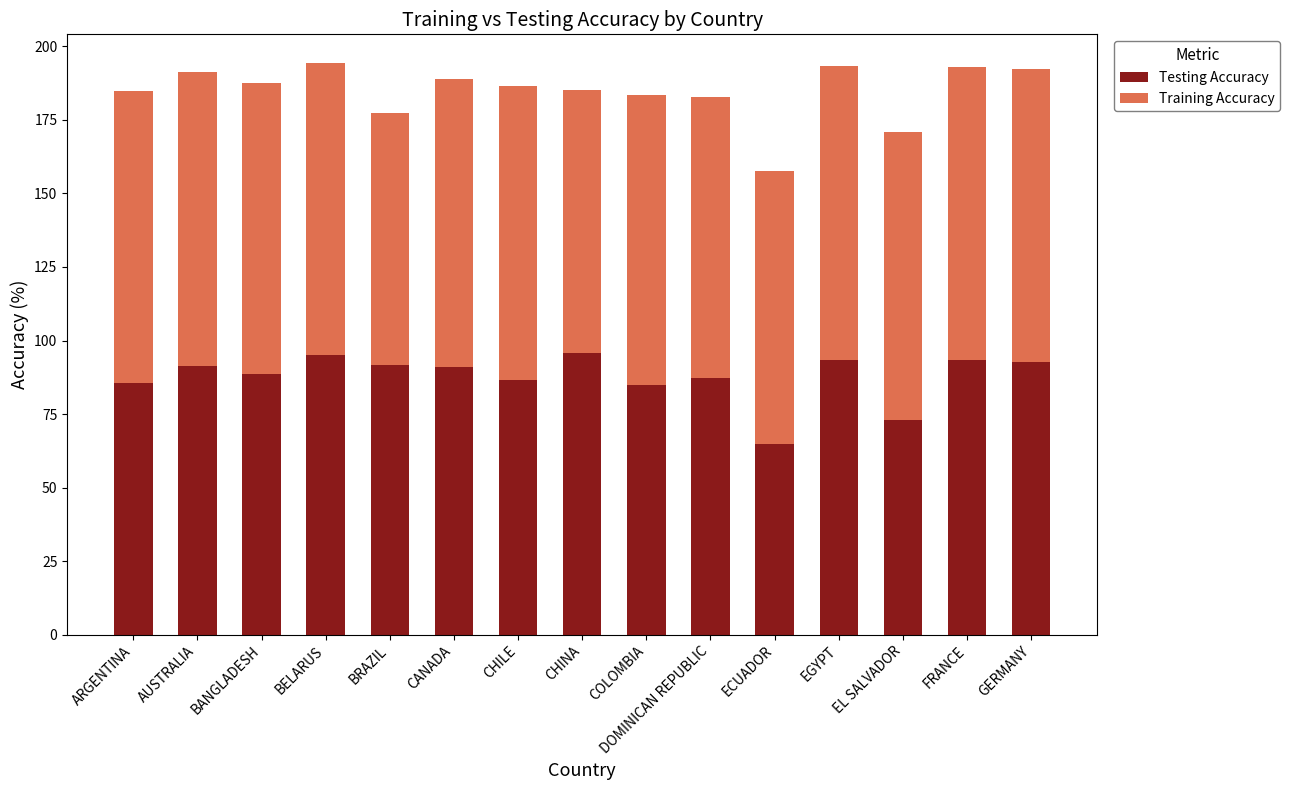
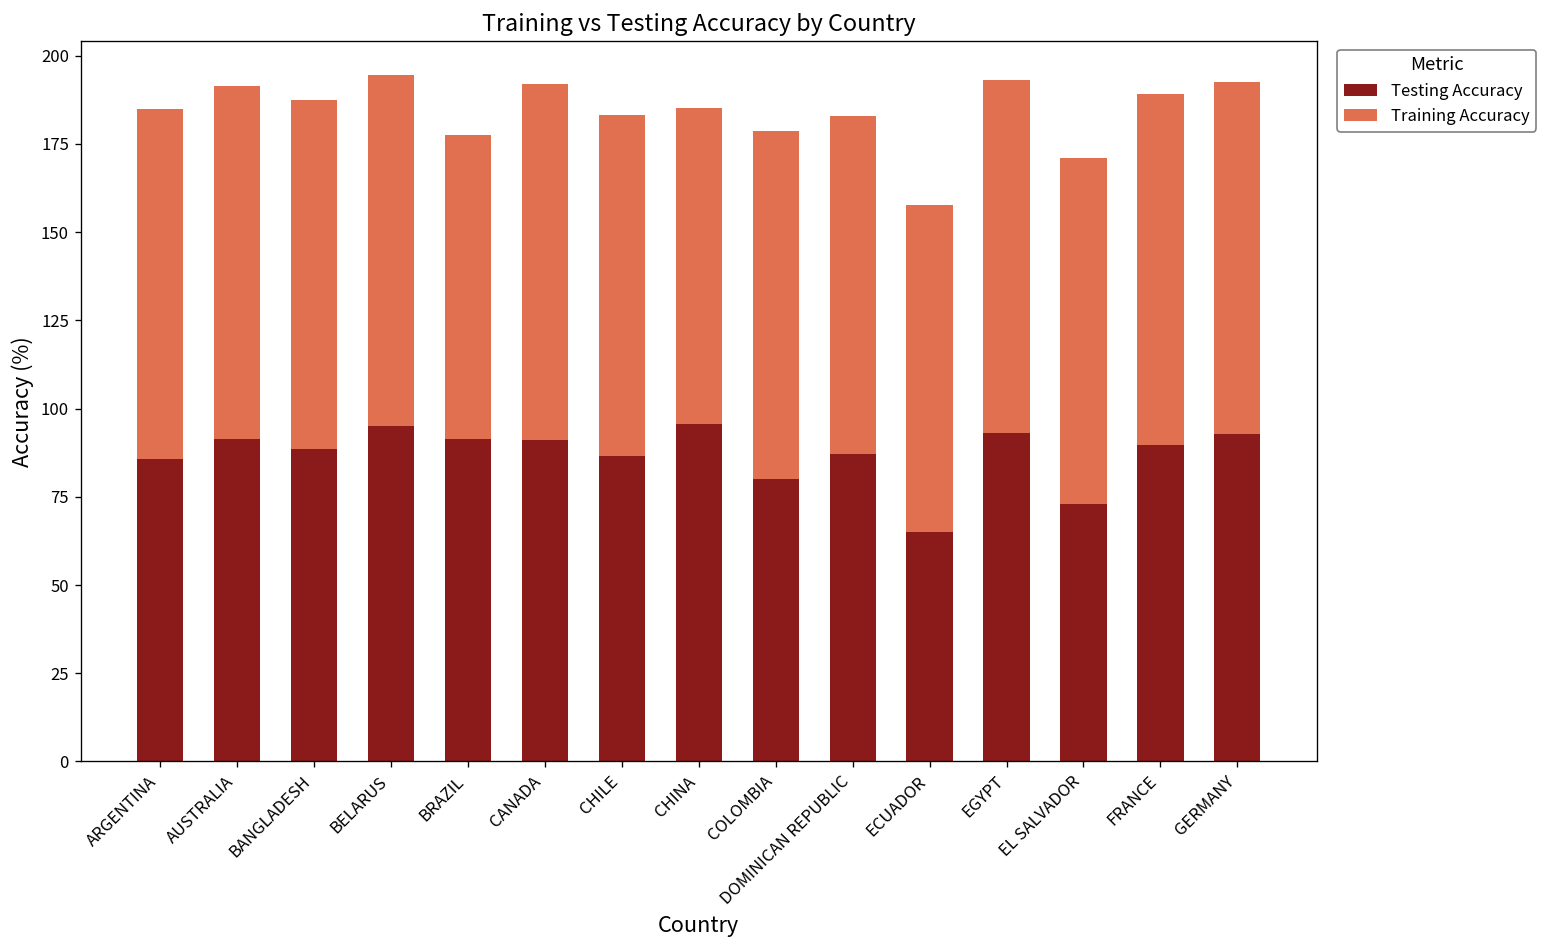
  {
    "Testing Accuracy": {
      "ARGENTINA": 86,
      "AUSTRALIA": 91,
      "BANGLADESH": 89,
      "BELARUS": 95,
      "BRAZIL": 92,
      "CANADA": 91,
      "CHILE": 87,
      "CHINA": 96,
-     "COLOMBIA": 85,
+     "COLOMBIA": 80,
      "DOMINICAN REPUBLIC": 87,
      "ECUADOR": 65,
      "EGYPT": 93,
      "EL SALVADOR": 73,
-     "FRANCE": 94,
+     "FRANCE": 90,
      "GERMANY": 93
    },
    "Training Accuracy": {
      "ARGENTINA": 99,
      "AUSTRALIA": 100,
      "BANGLADESH": 99,
      "BELARUS": 99,
      "BRAZIL": 86,
-     "CANADA": 98,
-     "CHILE": 100,
+     "CANADA": 101,
+     "CHILE": 97,
      "CHINA": 89,
      "COLOMBIA": 99,
      "DOMINICAN REPUBLIC": 96,
      "ECUADOR": 93,
      "EGYPT": 100,
      "EL SALVADOR": 98,
      "FRANCE": 99,
      "GERMANY": 100
    }
  }
